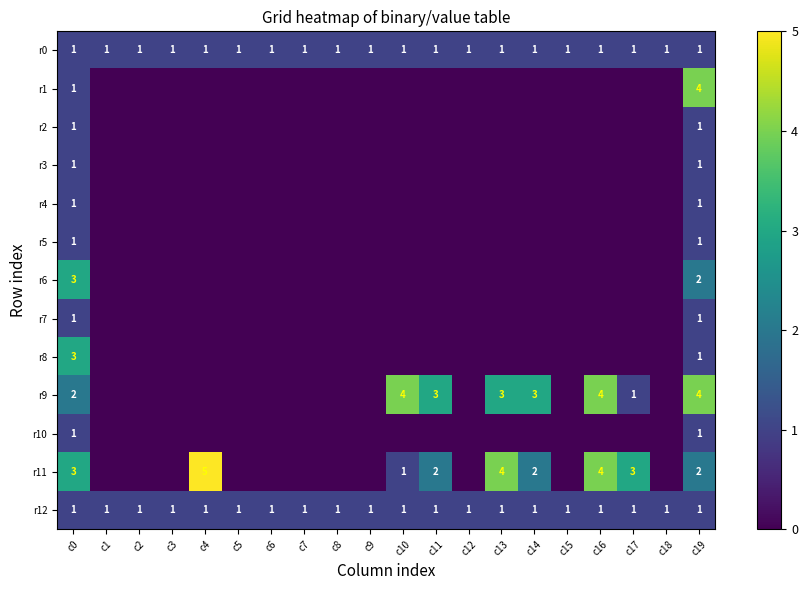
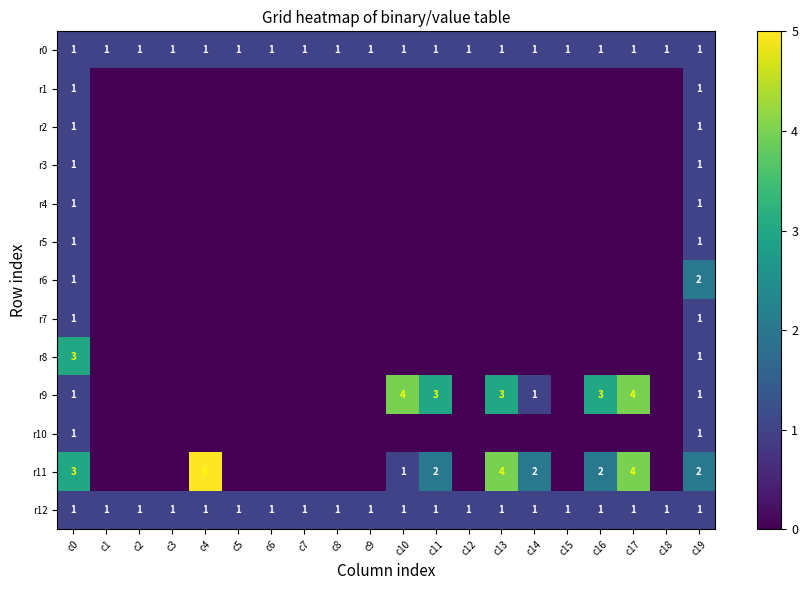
  {
    "r0": {
      "c0": 1,
      "c1": 1,
      "c2": 1,
      "c3": 1,
      "c4": 1,
      "c5": 1,
      "c6": 1,
      "c7": 1,
      "c8": 1,
      "c9": 1,
      "c10": 1,
      "c11": 1,
      "c12": 1,
      "c13": 1,
      "c14": 1,
      "c15": 1,
      "c16": 1,
      "c17": 1,
      "c18": 1,
      "c19": 1
    },
    "r1": {
      "c0": 1,
-     "c19": 4
+     "c19": 1
    },
    "r2": {
      "c0": 1,
      "c19": 1
    },
    "r3": {
      "c0": 1,
      "c19": 1
    },
    "r4": {
      "c0": 1,
      "c19": 1
    },
    "r5": {
      "c0": 1,
      "c19": 1
    },
    "r6": {
-     "c0": 3,
+     "c0": 1,
      "c19": 2
    },
    "r7": {
      "c0": 1,
      "c19": 1
    },
    "r8": {
      "c0": 3,
      "c19": 1
    },
    "r9": {
-     "c0": 2,
+     "c0": 1,
      "c10": 4,
      "c11": 3,
      "c13": 3,
-     "c14": 3,
-     "c16": 4,
-     "c17": 1,
-     "c19": 4
+     "c14": 1,
+     "c16": 3,
+     "c17": 4,
+     "c19": 1
    },
    "r10": {
      "c0": 1,
      "c19": 1
    },
    "r11": {
      "c0": 3,
      "c10": 1,
      "c11": 2,
      "c13": 4,
      "c14": 2,
-     "c16": 4,
-     "c17": 3,
+     "c16": 2,
+     "c17": 4,
      "c19": 2
    },
    "r12": {
      "c0": 1,
      "c1": 1,
      "c2": 1,
      "c3": 1,
      "c4": 1,
      "c5": 1,
      "c6": 1,
      "c7": 1,
      "c8": 1,
      "c9": 1,
      "c10": 1,
      "c11": 1,
      "c12": 1,
      "c13": 1,
      "c14": 1,
      "c15": 1,
      "c16": 1,
      "c17": 1,
      "c18": 1,
      "c19": 1
    }
  }
